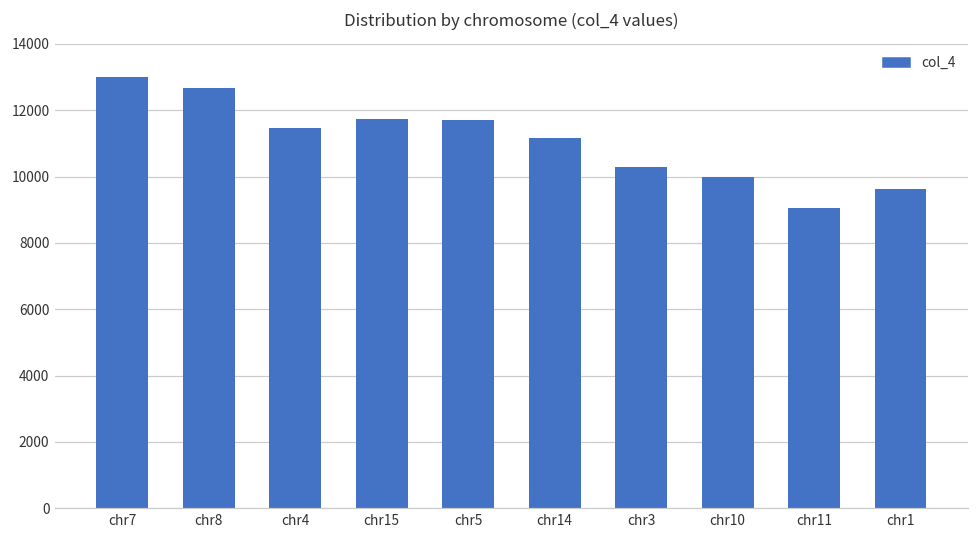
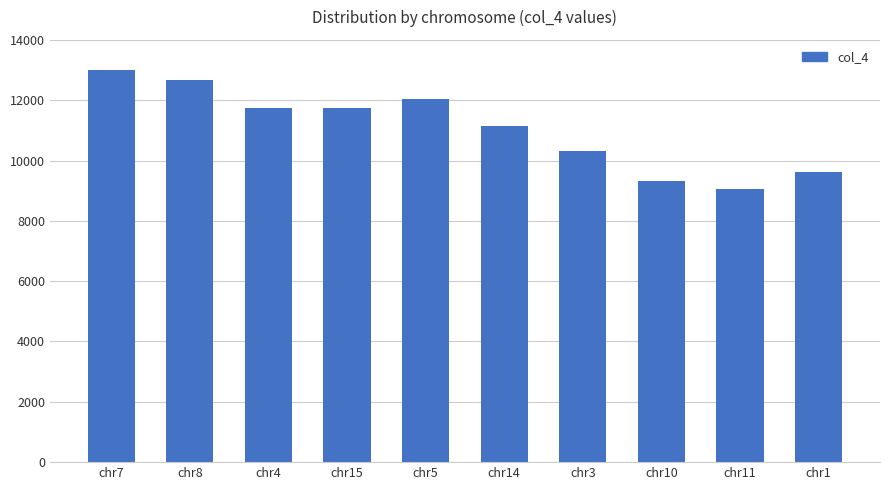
  {
    "chr7": 13000,
    "chr8": 12700,
-   "chr4": 11500,
+   "chr4": 11800,
    "chr15": 11700,
-   "chr5": 11700,
+   "chr5": 12000,
    "chr14": 11100,
    "chr3": 10300,
-   "chr10": 10000,
+   "chr10": 9300,
    "chr11": 9000,
    "chr1": 9600
  }
